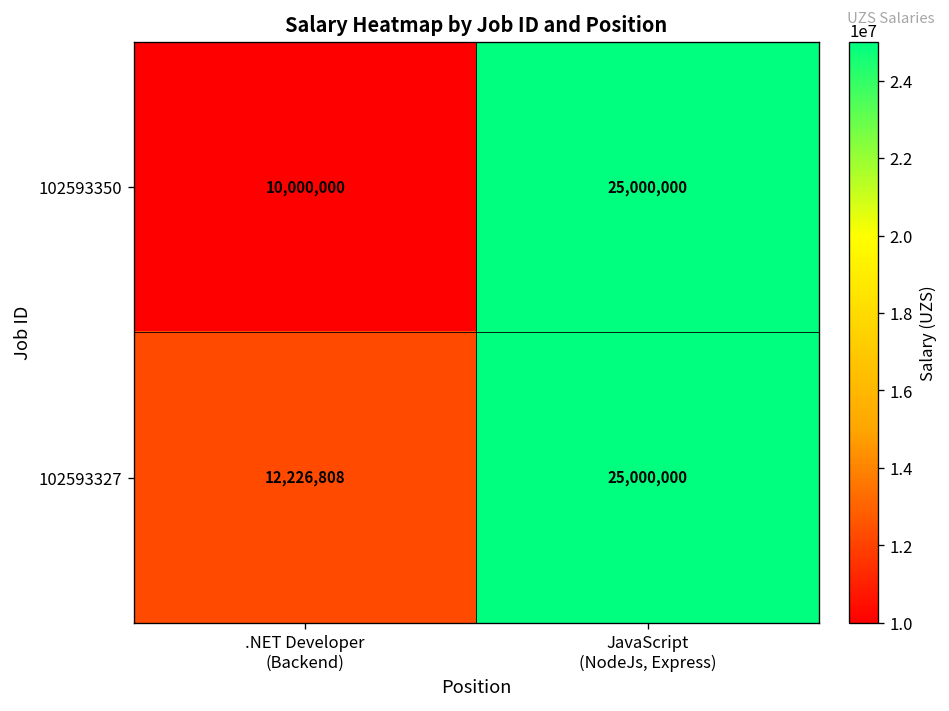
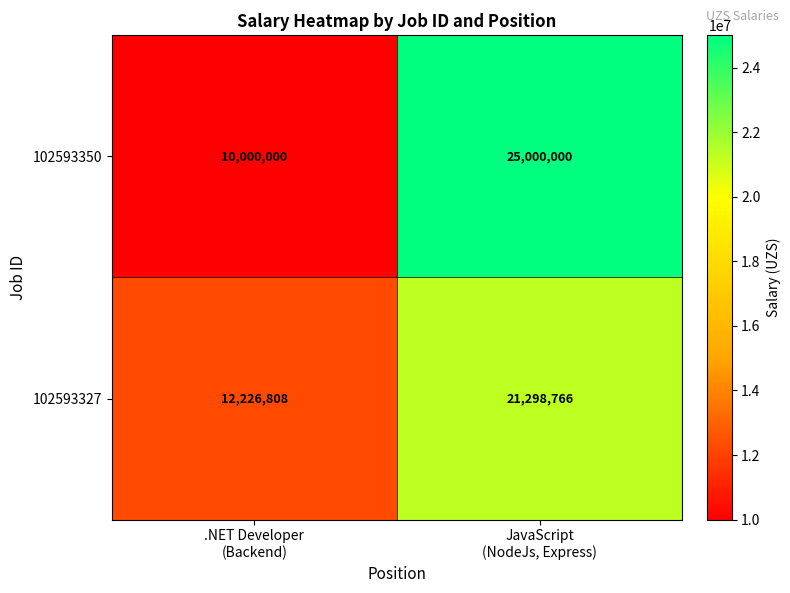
  {
    "102593350": {
      ".NET Developer (Backend)": "10,000,000",
      "JavaScript (NodeJs, Express)": "25,000,000"
    },
    "102593327": {
      ".NET Developer (Backend)": "12,226,808",
-     "JavaScript (NodeJs, Express)": "25,000,000"
+     "JavaScript (NodeJs, Express)": "21,298,766"
    }
  }
